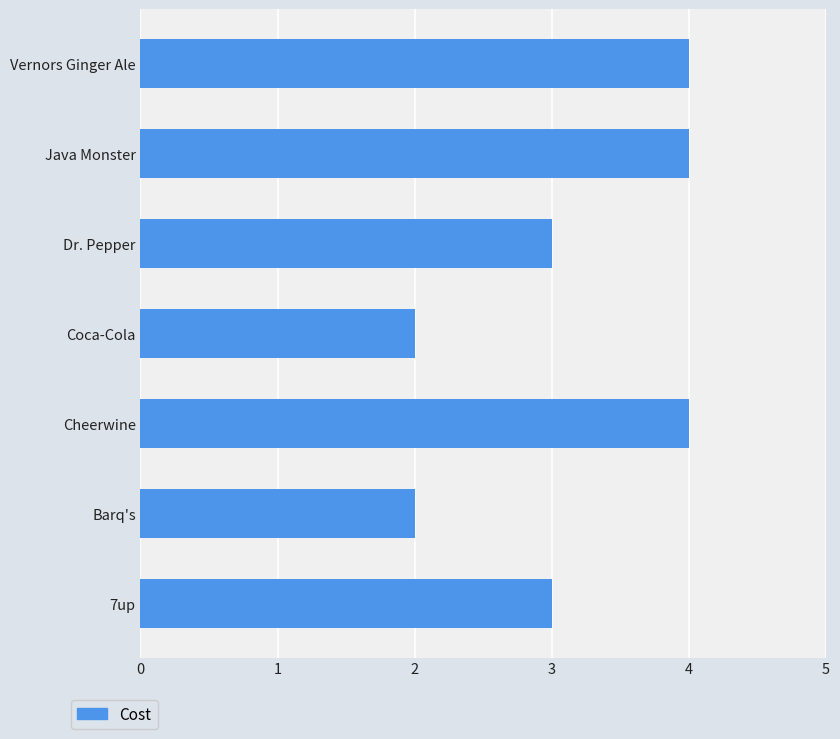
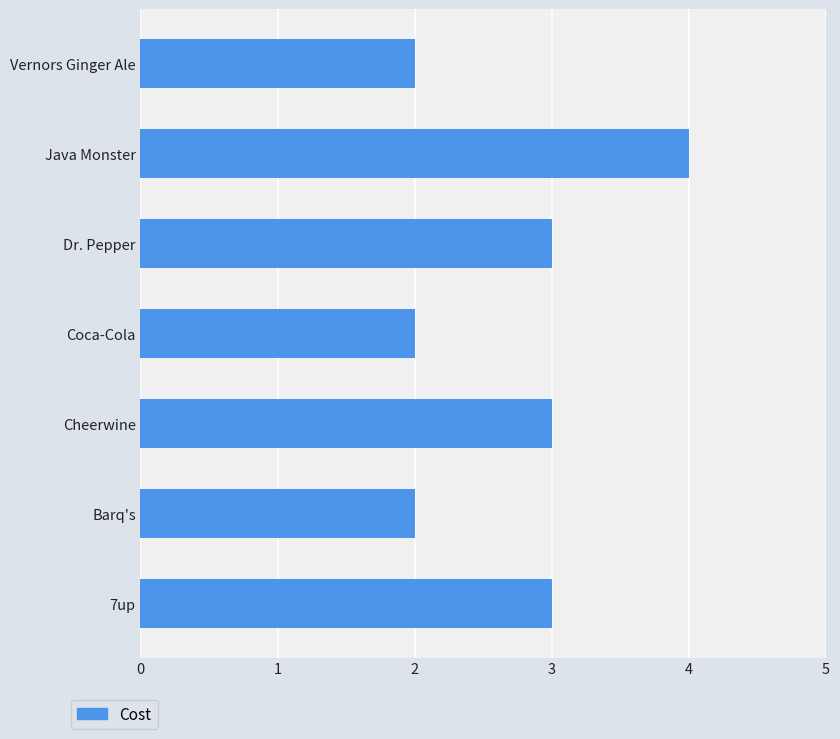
  {
-   "Vernors Ginger Ale": 4,
+   "Vernors Ginger Ale": 2,
    "Java Monster": 4,
    "Dr. Pepper": 3,
    "Coca-Cola": 2,
-   "Cheerwine": 4,
+   "Cheerwine": 3,
    "Barq's": 2,
    "7up": 3
  }
